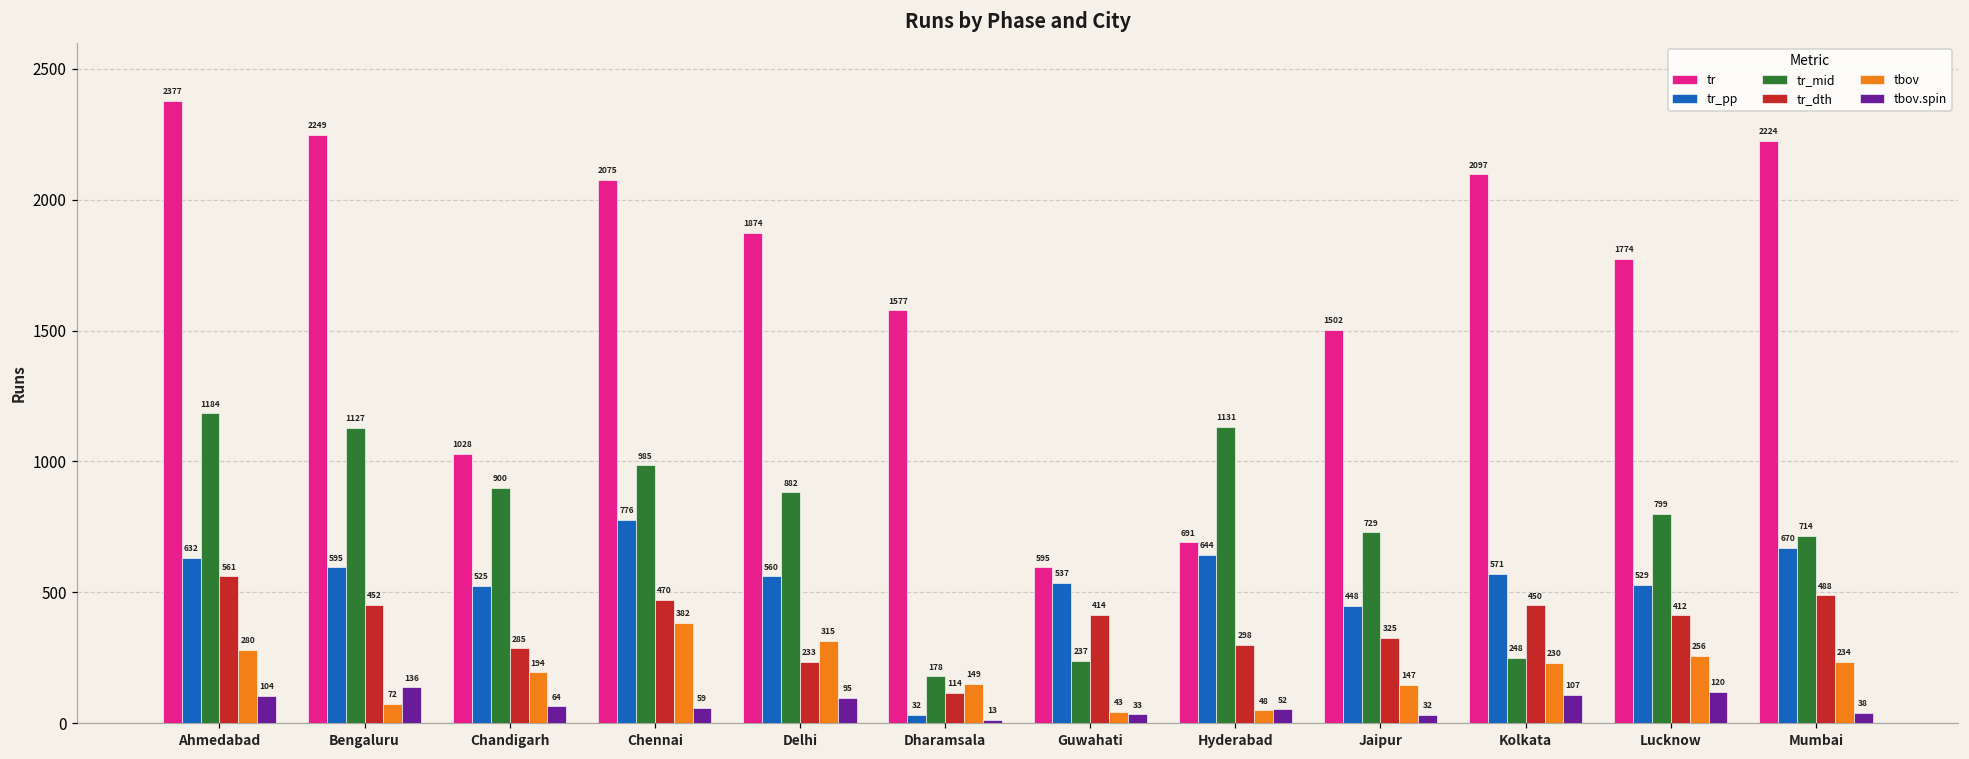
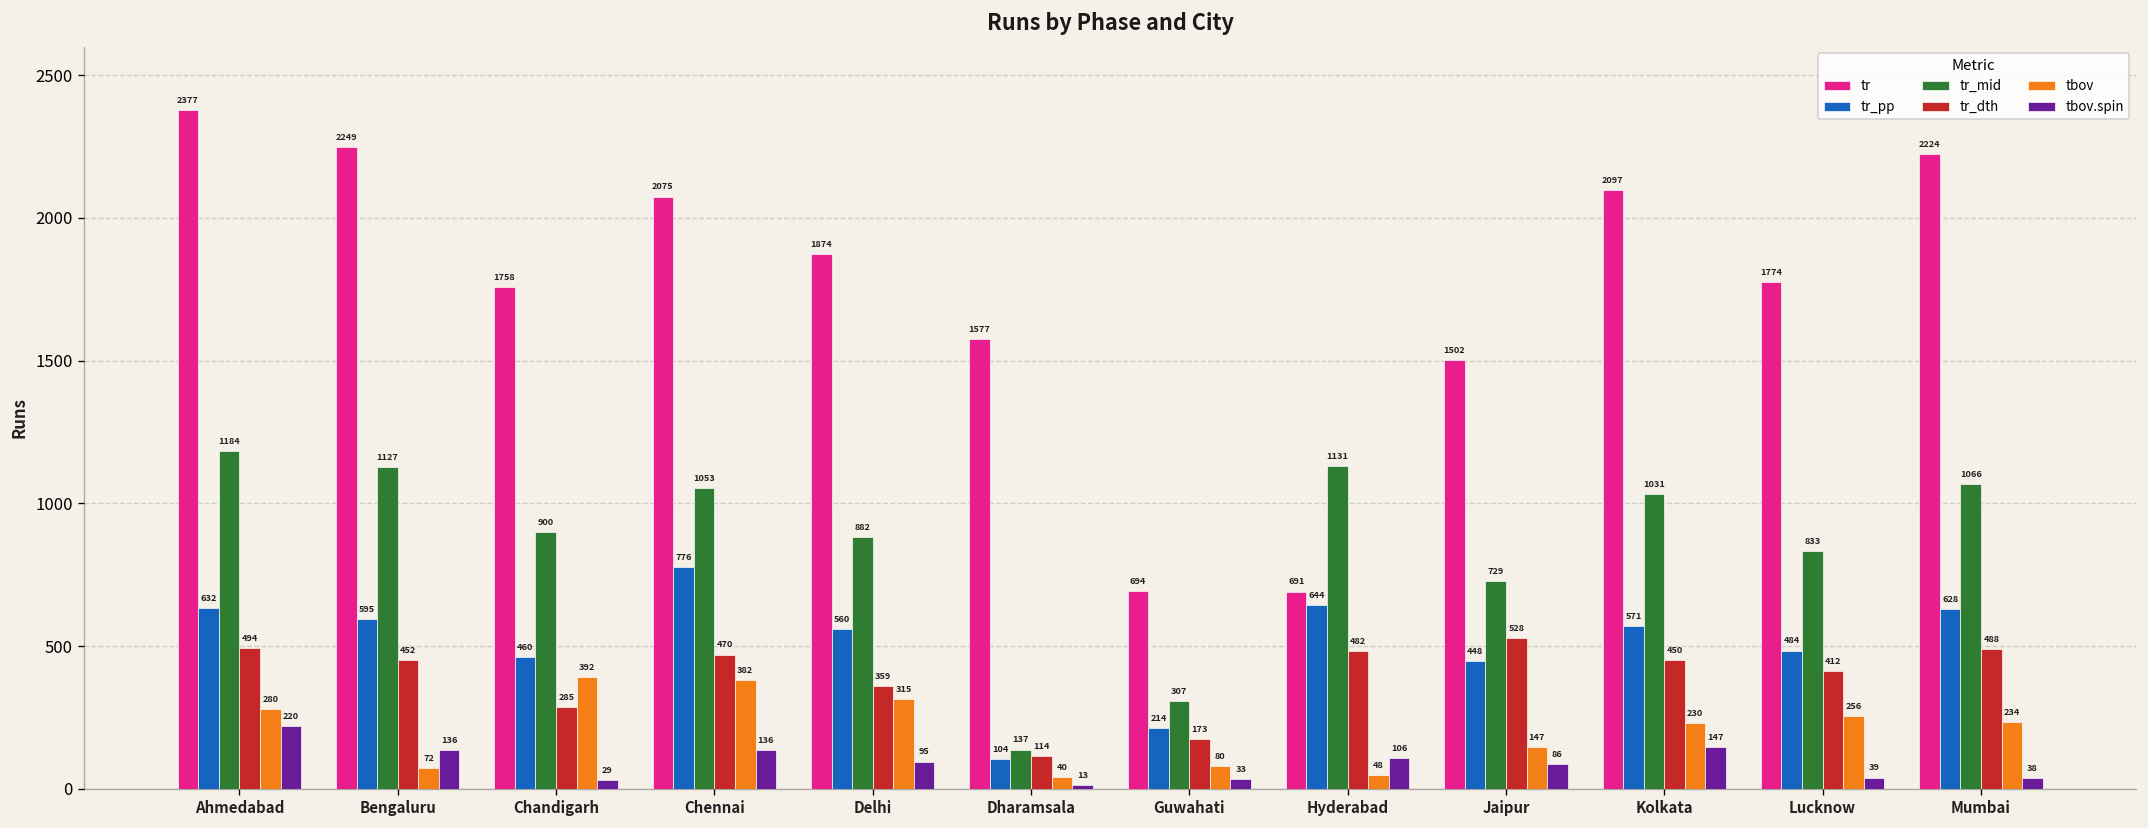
  {
    "tr": {
      "Ahmedabad": 2377,
      "Bengaluru": 2249,
-     "Chandigarh": 1028,
+     "Chandigarh": 1758,
      "Chennai": 2075,
      "Delhi": 1874,
      "Dharamsala": 1577,
-     "Guwahati": 595,
+     "Guwahati": 694,
      "Hyderabad": 691,
      "Jaipur": 1502,
      "Kolkata": 2097,
      "Lucknow": 1774,
      "Mumbai": 2224
    },
    "tr_pp": {
      "Ahmedabad": 632,
      "Bengaluru": 595,
-     "Chandigarh": 525,
+     "Chandigarh": 460,
      "Chennai": 776,
      "Delhi": 560,
-     "Dharamsala": 32,
-     "Guwahati": 537,
+     "Dharamsala": 104,
+     "Guwahati": 214,
      "Hyderabad": 644,
      "Jaipur": 448,
      "Kolkata": 571,
-     "Lucknow": 529,
-     "Mumbai": 670
+     "Lucknow": 484,
+     "Mumbai": 628
    },
    "tr_mid": {
      "Ahmedabad": 1184,
      "Bengaluru": 1127,
      "Chandigarh": 900,
-     "Chennai": 985,
+     "Chennai": 1053,
      "Delhi": 882,
-     "Dharamsala": 178,
-     "Guwahati": 237,
+     "Dharamsala": 137,
+     "Guwahati": 307,
      "Hyderabad": 1131,
      "Jaipur": 729,
-     "Kolkata": 248,
-     "Lucknow": 799,
-     "Mumbai": 714
+     "Kolkata": 1031,
+     "Lucknow": 833,
+     "Mumbai": 1066
    },
    "tr_dth": {
-     "Ahmedabad": 561,
+     "Ahmedabad": 494,
      "Bengaluru": 452,
      "Chandigarh": 285,
      "Chennai": 470,
-     "Delhi": 233,
+     "Delhi": 359,
      "Dharamsala": 114,
-     "Guwahati": 414,
-     "Hyderabad": 298,
-     "Jaipur": 325,
+     "Guwahati": 173,
+     "Hyderabad": 482,
+     "Jaipur": 528,
      "Kolkata": 450,
      "Lucknow": 412,
      "Mumbai": 488
    },
    "tbov": {
      "Ahmedabad": 280,
      "Bengaluru": 72,
-     "Chandigarh": 194,
+     "Chandigarh": 392,
      "Chennai": 382,
      "Delhi": 315,
-     "Dharamsala": 149,
-     "Guwahati": 43,
+     "Dharamsala": 40,
+     "Guwahati": 80,
      "Hyderabad": 48,
      "Jaipur": 147,
      "Kolkata": 230,
      "Lucknow": 256,
      "Mumbai": 234
    },
    "tbov.spin": {
-     "Ahmedabad": 104,
+     "Ahmedabad": 220,
      "Bengaluru": 136,
-     "Chandigarh": 64,
-     "Chennai": 59,
+     "Chandigarh": 29,
+     "Chennai": 136,
      "Delhi": 95,
      "Dharamsala": 13,
      "Guwahati": 33,
-     "Hyderabad": 52,
-     "Jaipur": 32,
-     "Kolkata": 107,
-     "Lucknow": 120,
+     "Hyderabad": 106,
+     "Jaipur": 86,
+     "Kolkata": 147,
+     "Lucknow": 39,
      "Mumbai": 38
    }
  }
